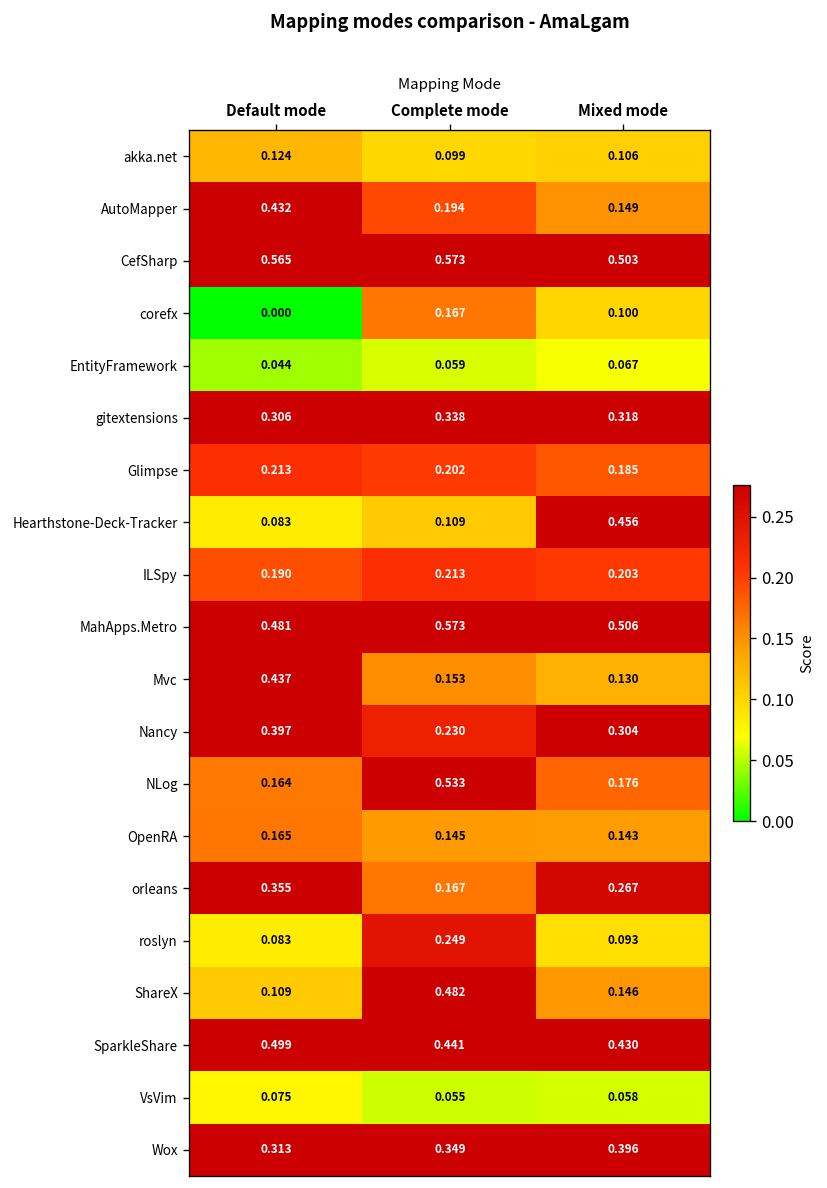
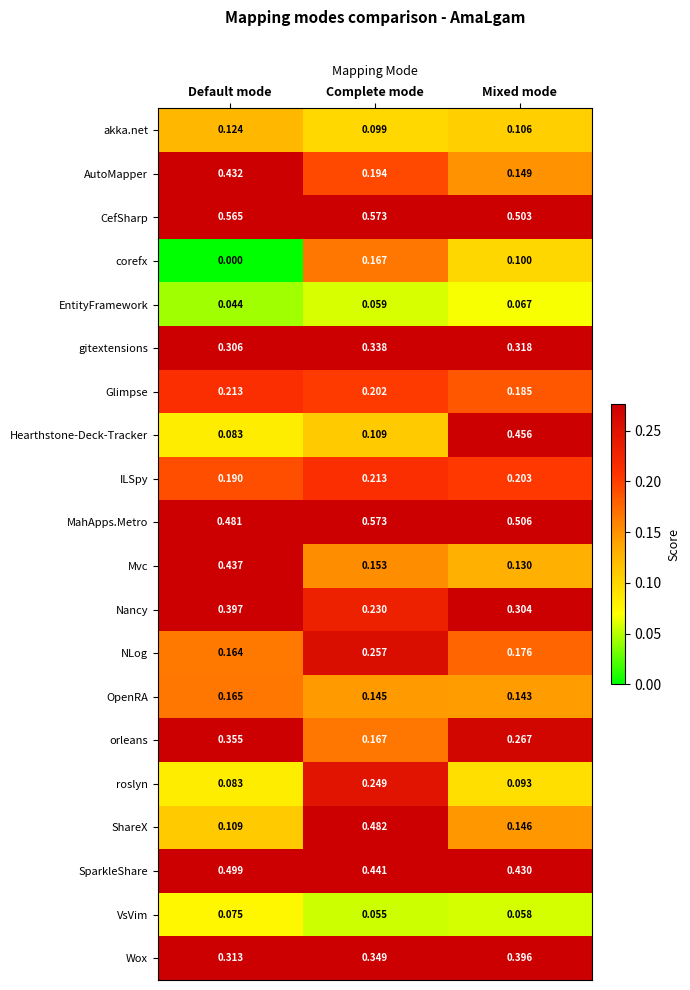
  {
    "akka.net": {
      "Default mode": 0.124,
      "Complete mode": 0.099,
      "Mixed mode": 0.106
    },
    "AutoMapper": {
      "Default mode": 0.432,
      "Complete mode": 0.194,
      "Mixed mode": 0.149
    },
    "CefSharp": {
      "Default mode": 0.565,
      "Complete mode": 0.573,
      "Mixed mode": 0.503
    },
    "corefx": {
      "Default mode": 0.000,
      "Complete mode": 0.167,
      "Mixed mode": 0.100
    },
    "EntityFramework": {
      "Default mode": 0.044,
      "Complete mode": 0.059,
      "Mixed mode": 0.067
    },
    "gitextensions": {
      "Default mode": 0.306,
      "Complete mode": 0.338,
      "Mixed mode": 0.318
    },
    "Glimpse": {
      "Default mode": 0.213,
      "Complete mode": 0.202,
      "Mixed mode": 0.185
    },
    "Hearthstone-Deck-Tracker": {
      "Default mode": 0.083,
      "Complete mode": 0.109,
      "Mixed mode": 0.456
    },
    "ILSpy": {
      "Default mode": 0.190,
      "Complete mode": 0.213,
      "Mixed mode": 0.203
    },
    "MahApps.Metro": {
      "Default mode": 0.481,
      "Complete mode": 0.573,
      "Mixed mode": 0.506
    },
    "Mvc": {
      "Default mode": 0.437,
      "Complete mode": 0.153,
      "Mixed mode": 0.130
    },
    "Nancy": {
      "Default mode": 0.397,
      "Complete mode": 0.230,
      "Mixed mode": 0.304
    },
    "NLog": {
      "Default mode": 0.164,
-     "Complete mode": 0.533,
+     "Complete mode": 0.257,
      "Mixed mode": 0.176
    },
    "OpenRA": {
      "Default mode": 0.165,
      "Complete mode": 0.145,
      "Mixed mode": 0.143
    },
    "orleans": {
      "Default mode": 0.355,
      "Complete mode": 0.167,
      "Mixed mode": 0.267
    },
    "roslyn": {
      "Default mode": 0.083,
      "Complete mode": 0.249,
      "Mixed mode": 0.093
    },
    "ShareX": {
      "Default mode": 0.109,
      "Complete mode": 0.482,
      "Mixed mode": 0.146
    },
    "SparkleShare": {
      "Default mode": 0.499,
      "Complete mode": 0.441,
      "Mixed mode": 0.430
    },
    "VsVim": {
      "Default mode": 0.075,
      "Complete mode": 0.055,
      "Mixed mode": 0.058
    },
    "Wox": {
      "Default mode": 0.313,
      "Complete mode": 0.349,
      "Mixed mode": 0.396
    }
  }
